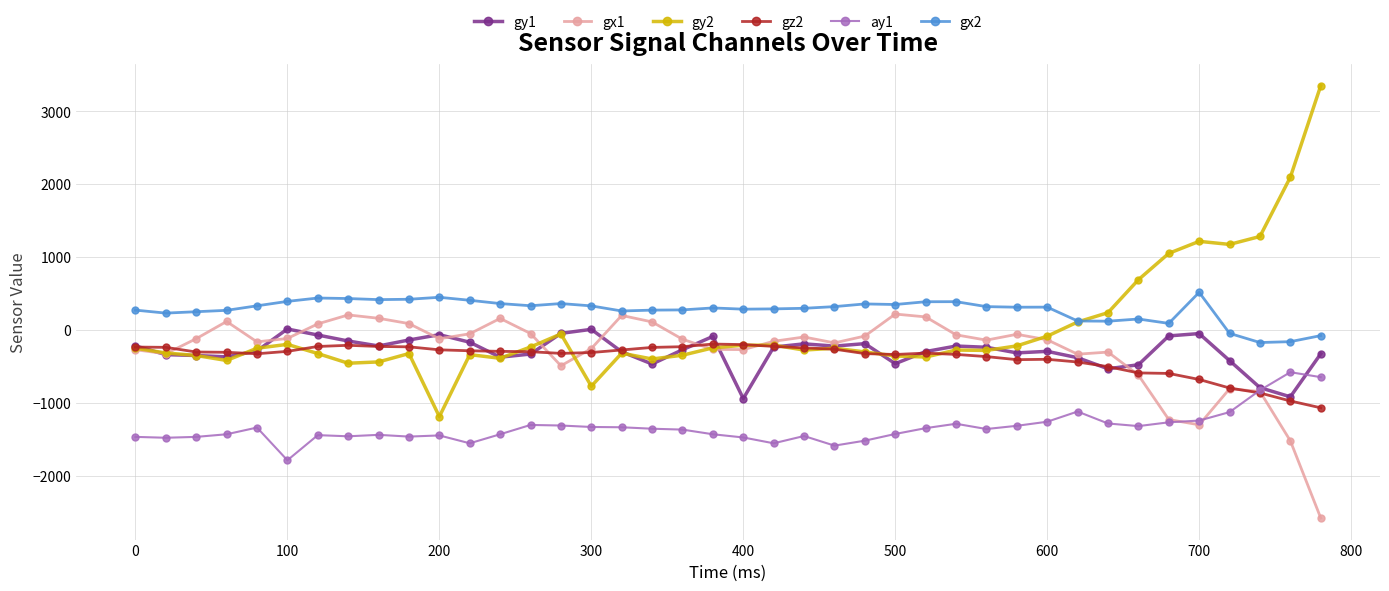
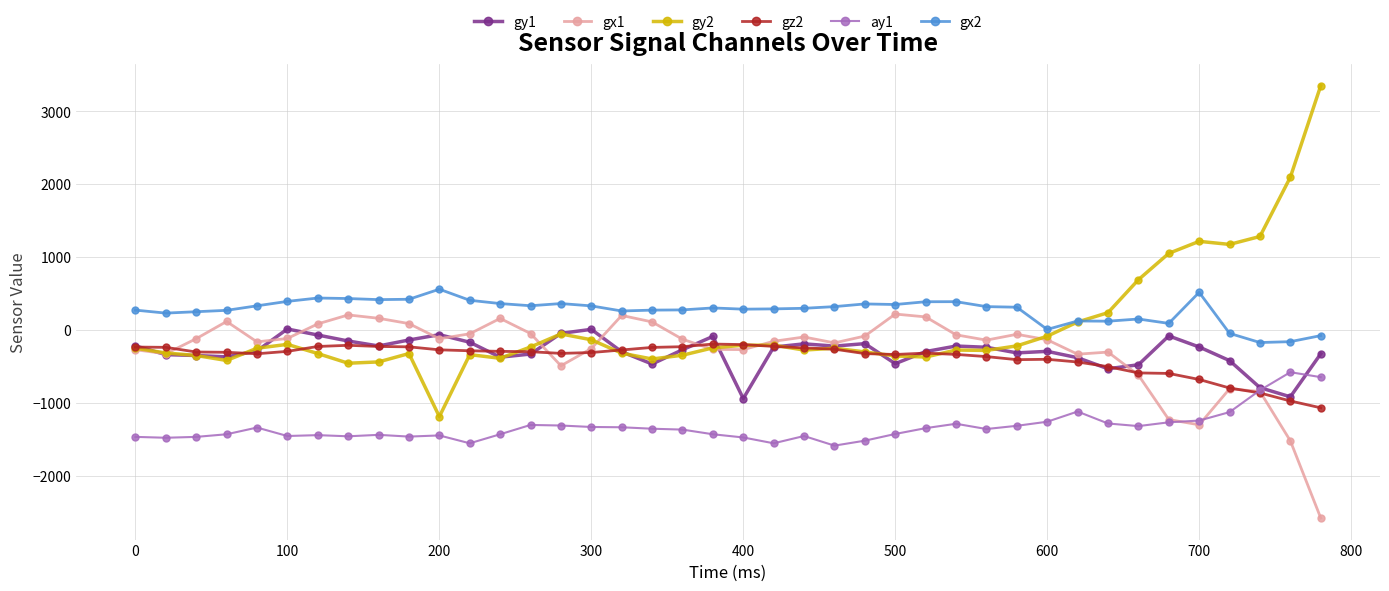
  {
    "gy1": {
      "100": 0,
      "200": -100,
      "300": 0,
      "400": -900,
      "500": -500,
      "600": -300,
-     "700": -100
+     "700": -200
    },
    "gx1": {
      "100": -100,
      "200": -100,
      "300": -300,
      "400": -300,
      "500": 200,
      "600": -100,
      "700": -1300
    },
    "gy2": {
      "100": -200,
      "200": -1200,
-     "300": -800,
+     "300": -100,
      "600": -100,
      "700": 1200
    },
    "gz2": {
      "100": -300,
      "200": -300,
      "300": -300,
      "600": -400,
      "700": -700
    },
    "ay1": {
      "0": -1500,
-     "100": -1800,
+     "100": -1500,
      "200": -1400,
      "300": -1300,
      "400": -1500,
      "500": -1400,
      "600": -1300,
      "700": -1200
    },
    "gx2": {
      "0": 300,
      "100": 400,
-     "200": 400,
+     "200": 600,
      "300": 300,
      "400": 300,
      "500": 300,
-     "600": 300,
+     "600": 0,
      "700": 500
    }
  }
